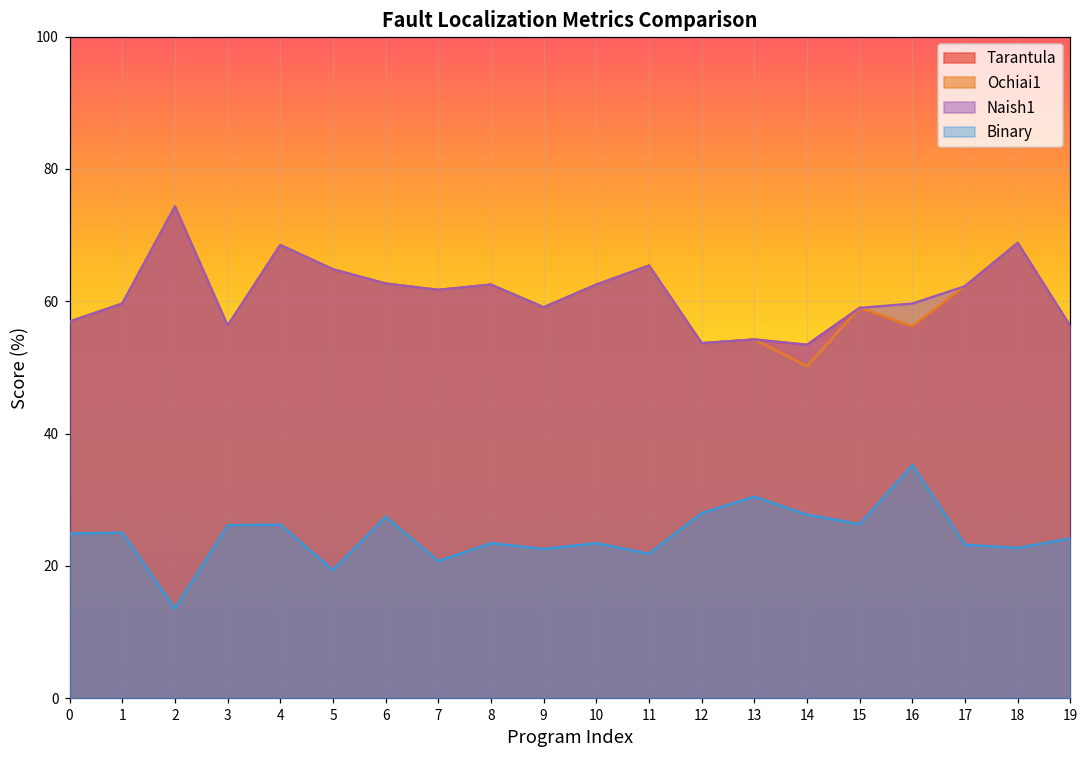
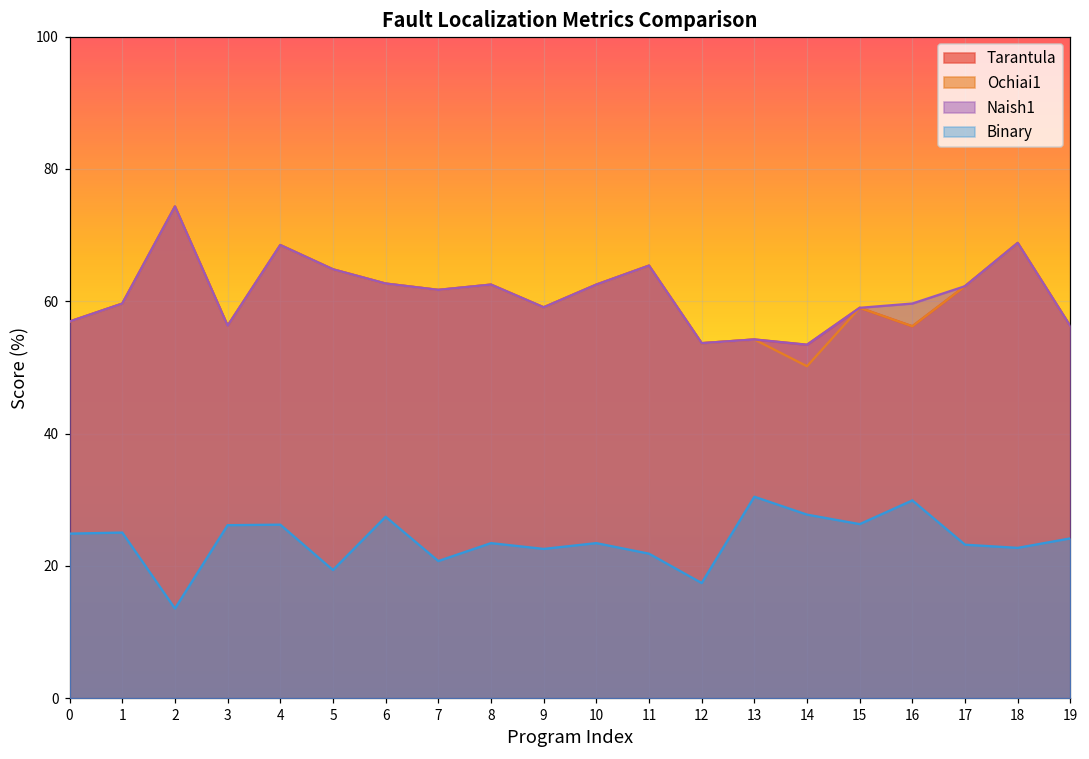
  {
    "Naish1": {
      "16": 60
    },
    "Binary": {
      "0": 25,
      "1": 25,
      "2": 14,
      "3": 26,
      "4": 26,
      "5": 19,
      "6": 27,
      "7": 21,
      "8": 23,
      "9": 23,
      "10": 23,
      "11": 22,
-     "12": 28,
+     "12": 17,
      "13": 30,
      "14": 28,
      "15": 26,
-     "16": 35,
+     "16": 30,
      "17": 23,
      "18": 23,
      "19": 24
    }
  }
